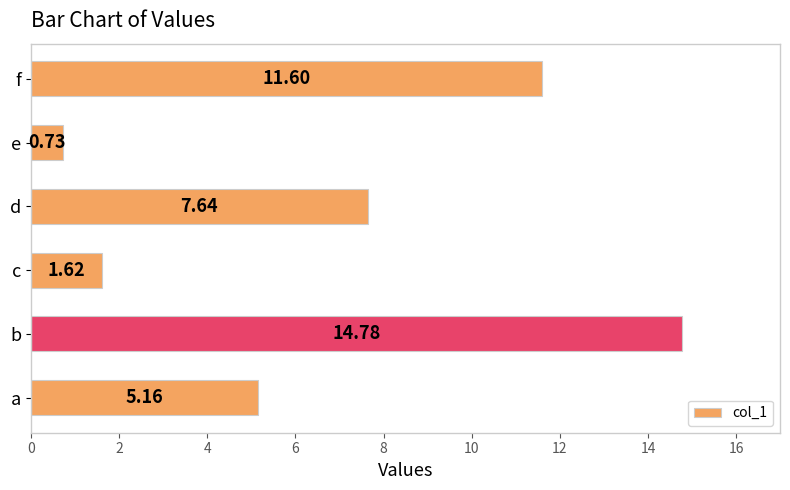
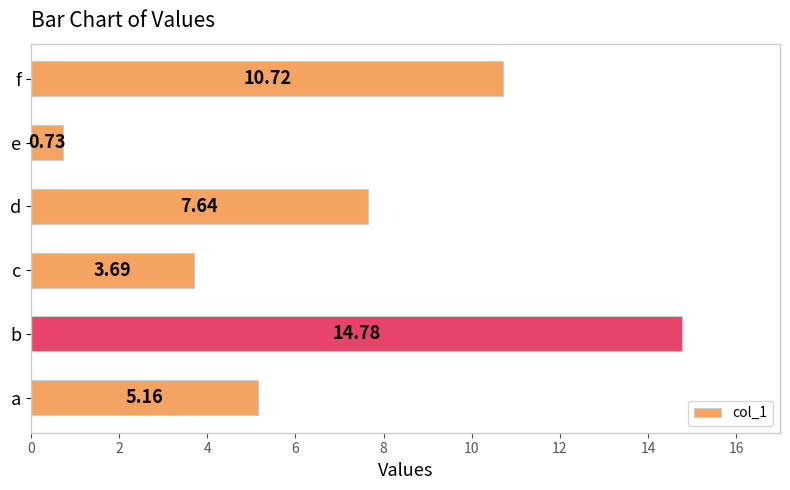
  {
-   "f": 11.60,
+   "f": 10.72,
    "e": 0.73,
    "d": 7.64,
-   "c": 1.62,
+   "c": 3.69,
    "b": 14.78,
    "a": 5.16
  }
